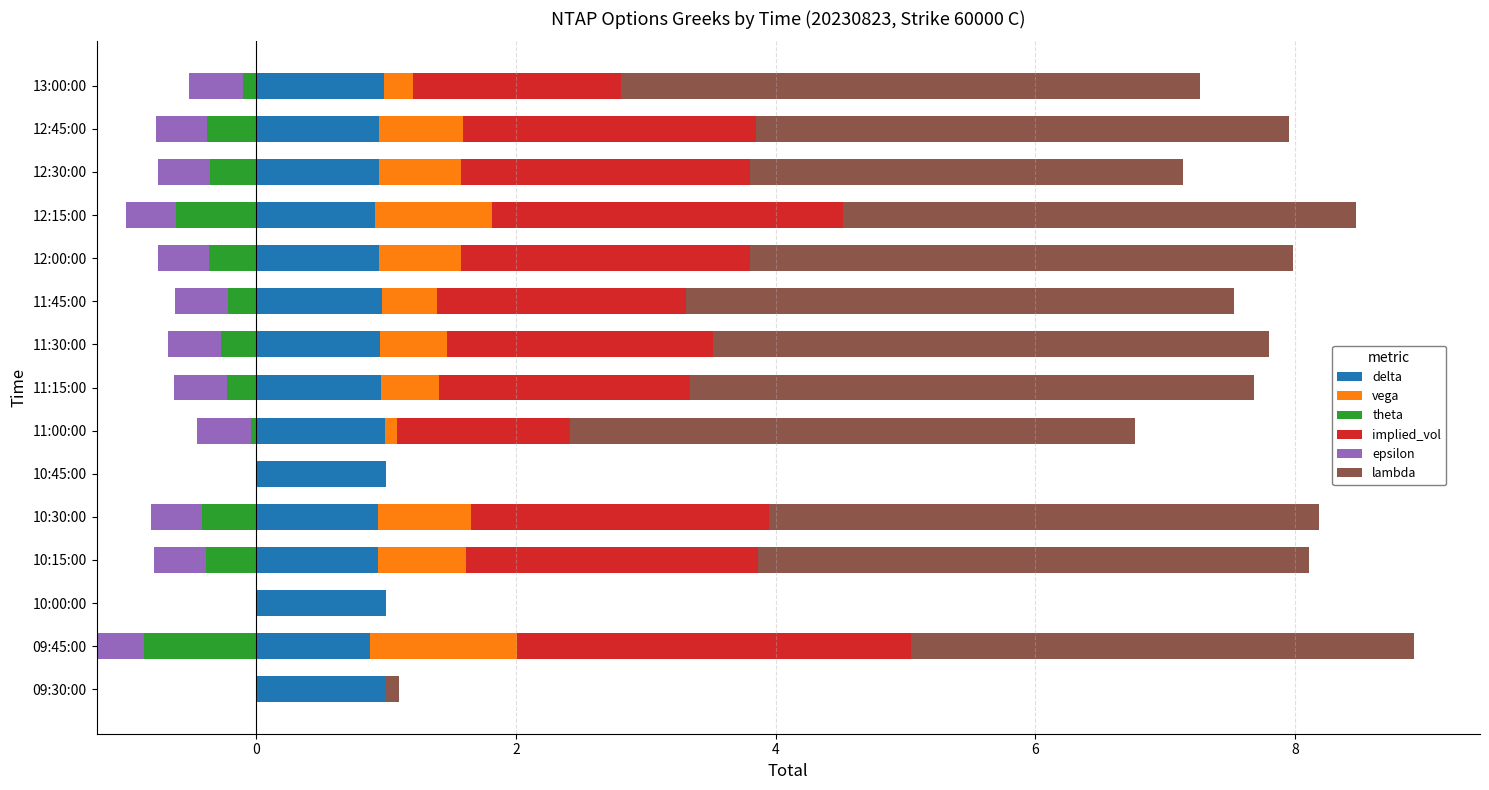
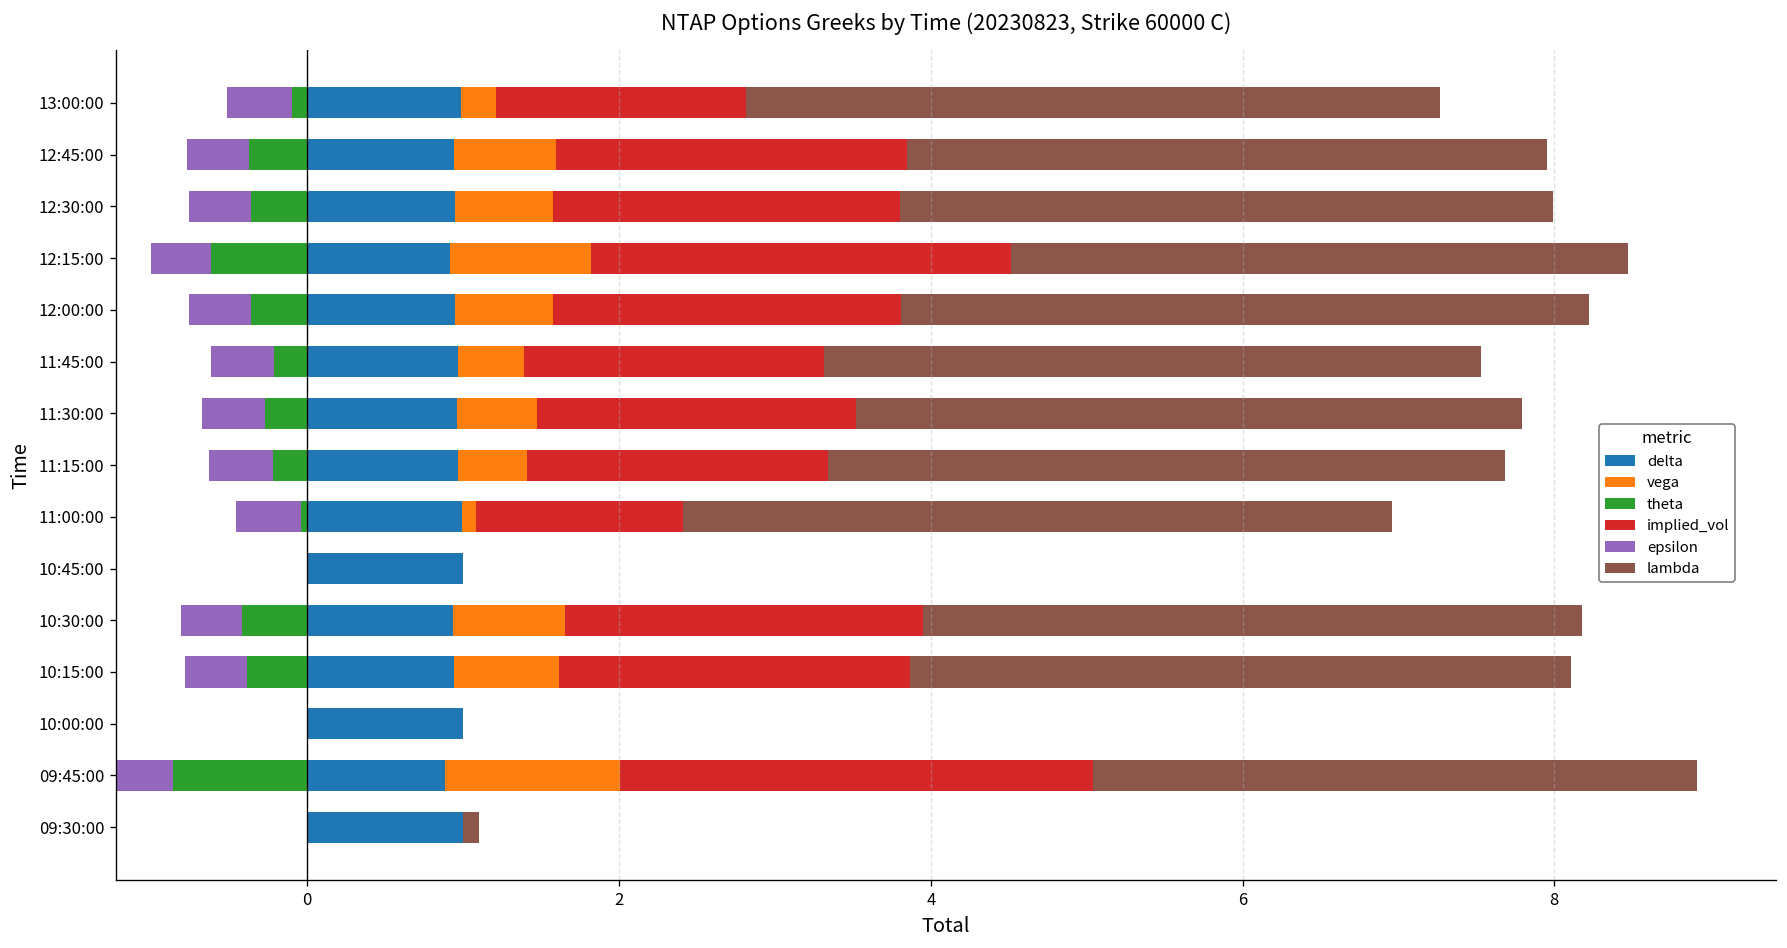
  {
    "lambda": {
      "13:00:00": 4.45,
      "12:45:00": 4.11,
-     "12:30:00": 3.34,
+     "12:30:00": 4.19,
      "12:15:00": 3.95,
-     "12:00:00": 4.18,
+     "12:00:00": 4.41,
      "11:45:00": 4.22,
      "11:30:00": 4.28,
      "11:15:00": 4.34,
-     "11:00:00": 4.36,
+     "11:00:00": 4.55,
      "10:45:00": 0.00,
      "10:30:00": 4.23,
      "10:15:00": 4.25,
      "10:00:00": 0.00,
      "09:45:00": 3.88,
      "09:30:00": 0.10
    }
  }
